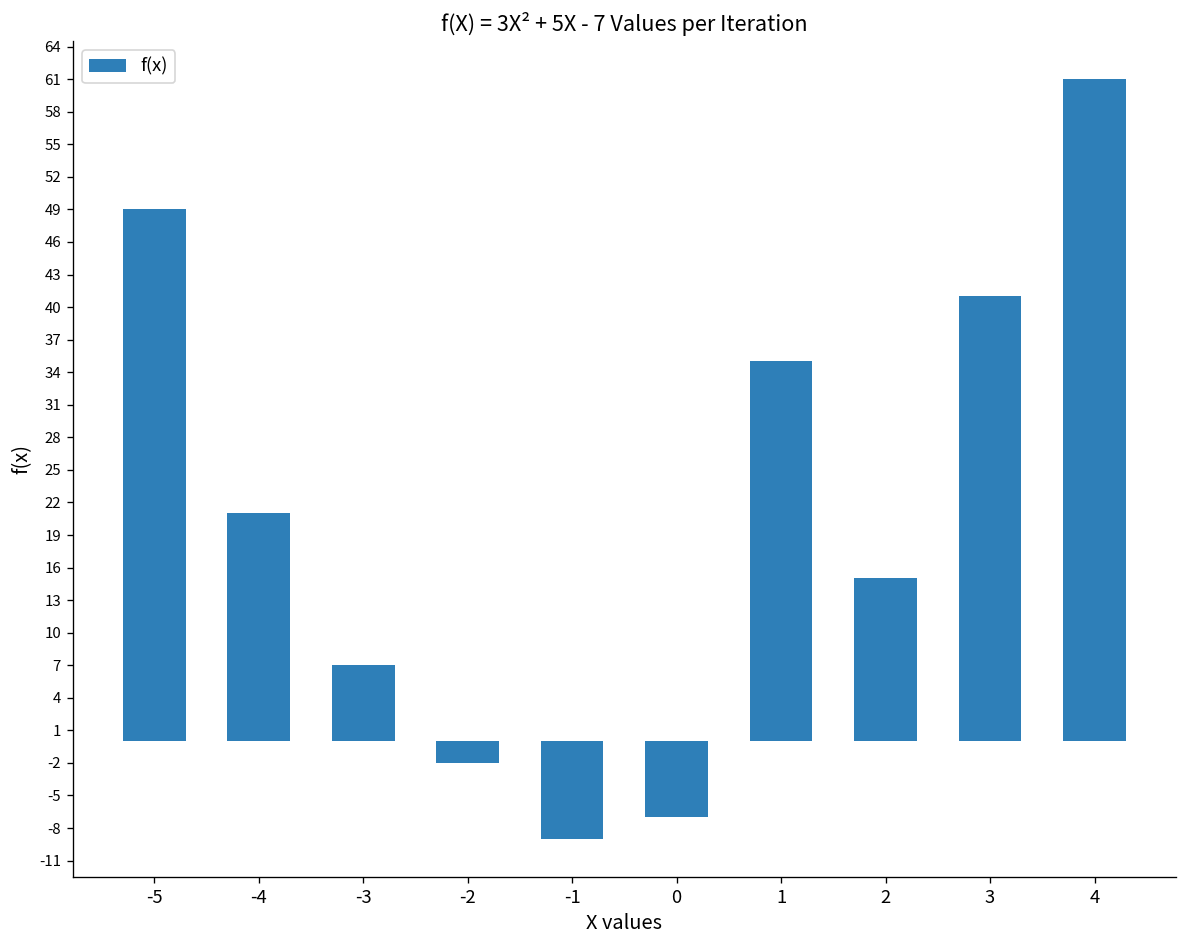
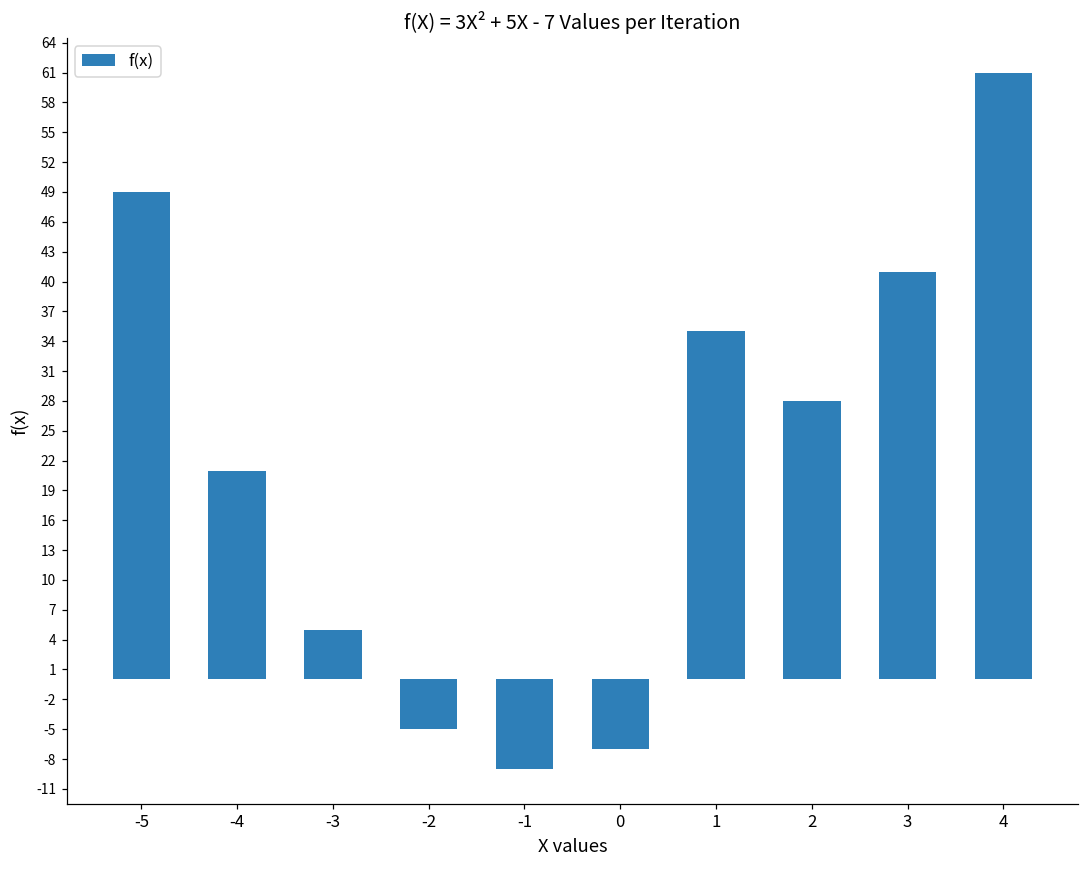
  {
    "-5": 49,
    "-4": 21,
-   "-3": 7,
-   "-2": -2,
+   "-3": 5,
+   "-2": -5,
    "-1": -9,
    "0": -7,
    "1": 35,
-   "2": 15,
+   "2": 28,
    "3": 41,
    "4": 61
  }
